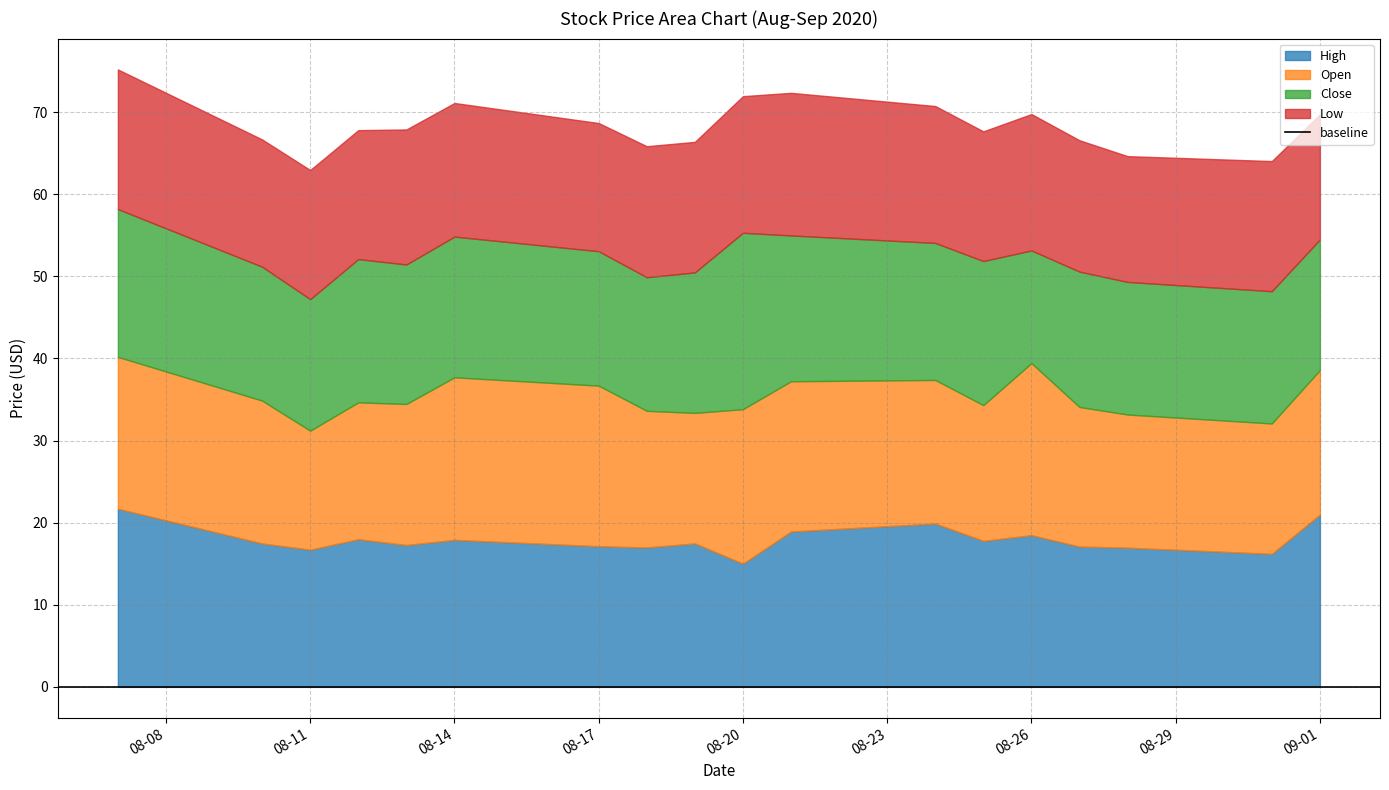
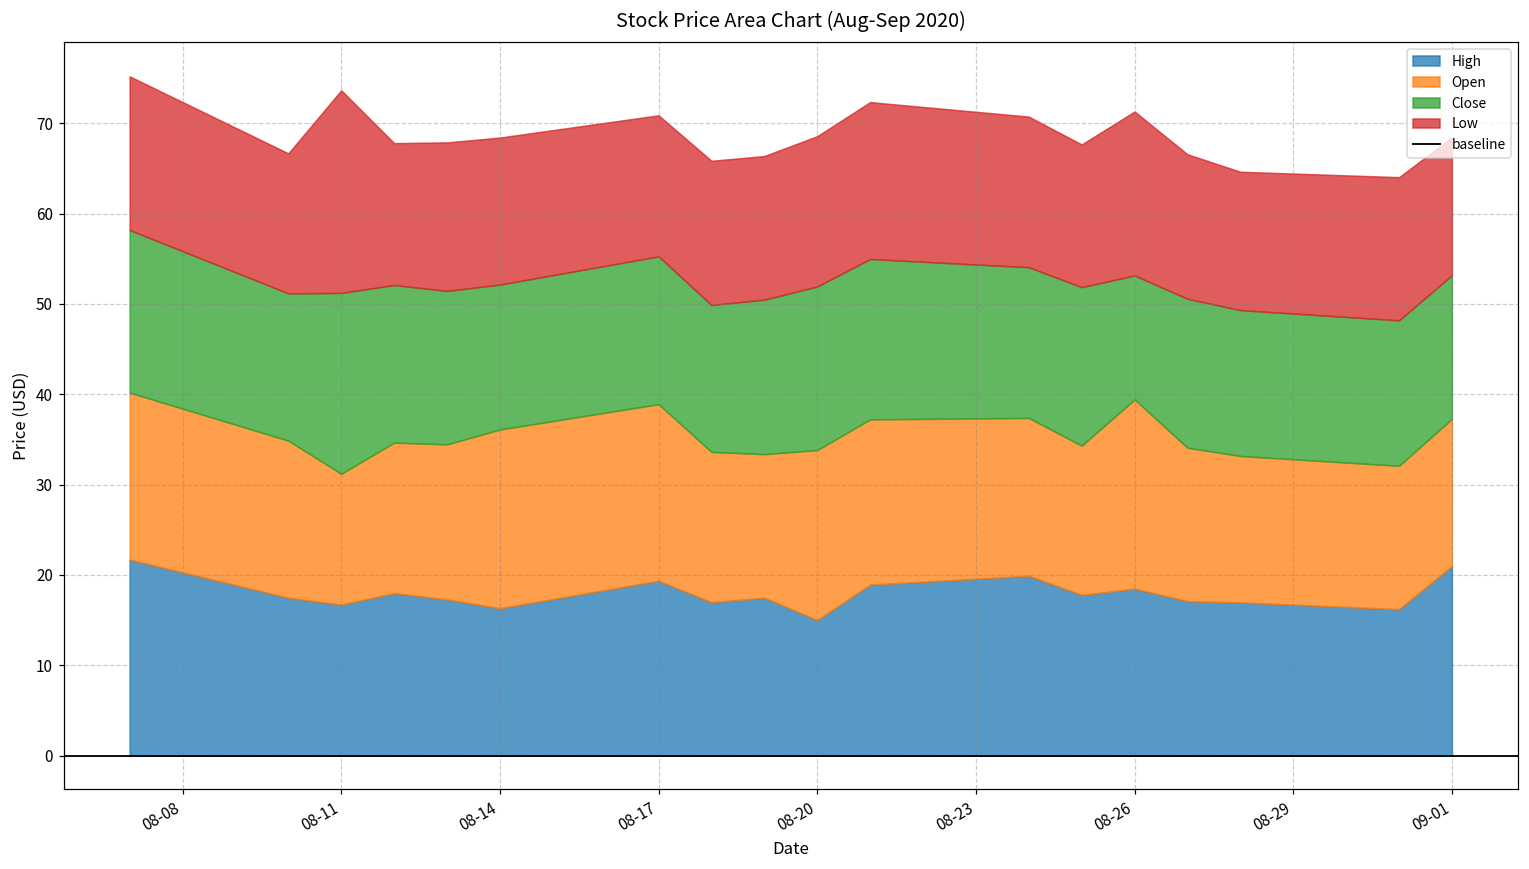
  {
    "High": {
      "08-11": 17,
-     "08-14": 18,
-     "08-17": 17,
+     "08-14": 16,
+     "08-17": 19,
      "08-20": 15,
      "08-26": 18,
      "09-01": 21
    },
    "Open": {
      "08-11": 14,
      "08-14": 20,
      "08-17": 20,
      "08-20": 19,
      "08-26": 21,
-     "09-01": 18
+     "09-01": 16
    },
    "Close": {
-     "08-11": 16,
-     "08-14": 17,
+     "08-11": 20,
+     "08-14": 16,
      "08-17": 16,
-     "08-20": 21,
+     "08-20": 18,
      "08-26": 14,
      "09-01": 16
    },
    "Low": {
-     "08-11": 16,
+     "08-11": 22,
      "08-14": 16,
      "08-17": 16,
      "08-20": 17,
-     "08-26": 17
+     "08-26": 18
    }
  }
